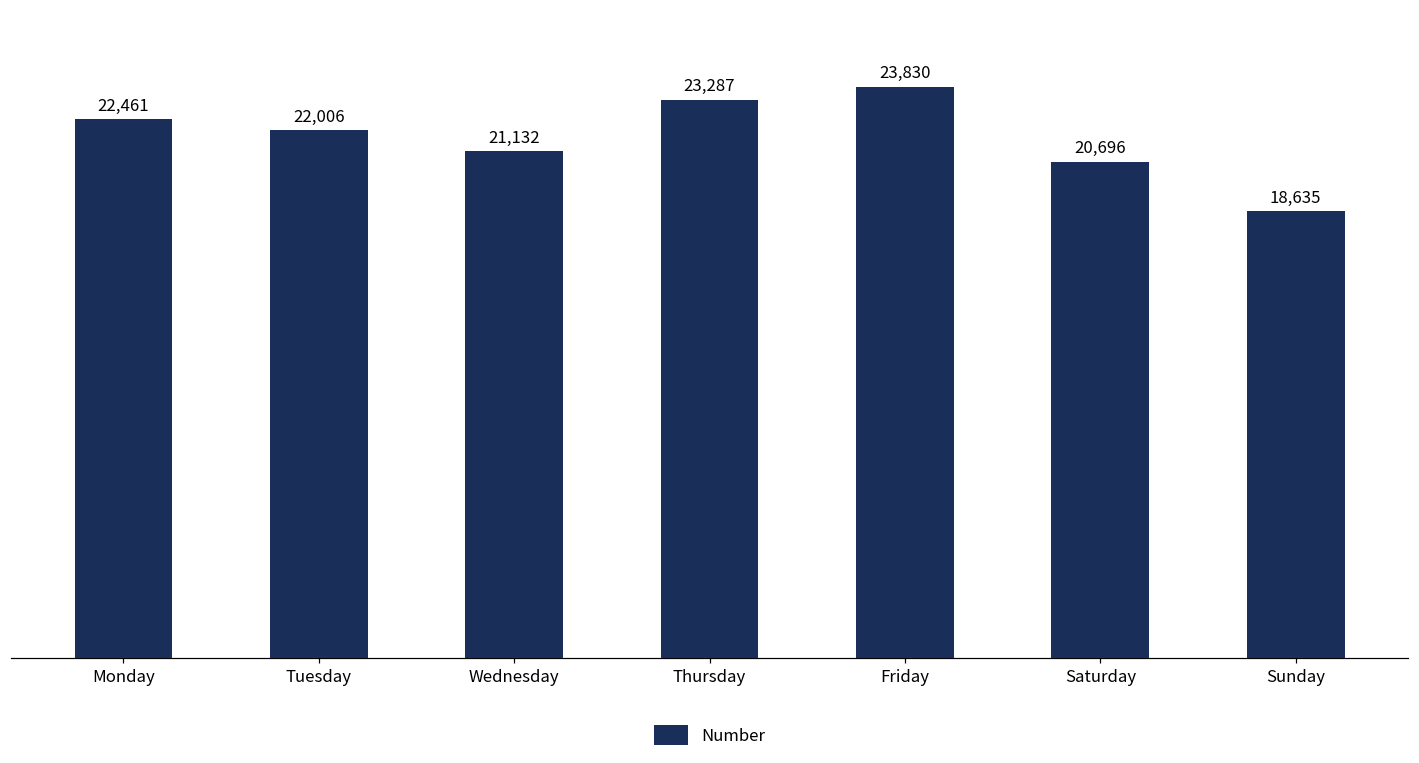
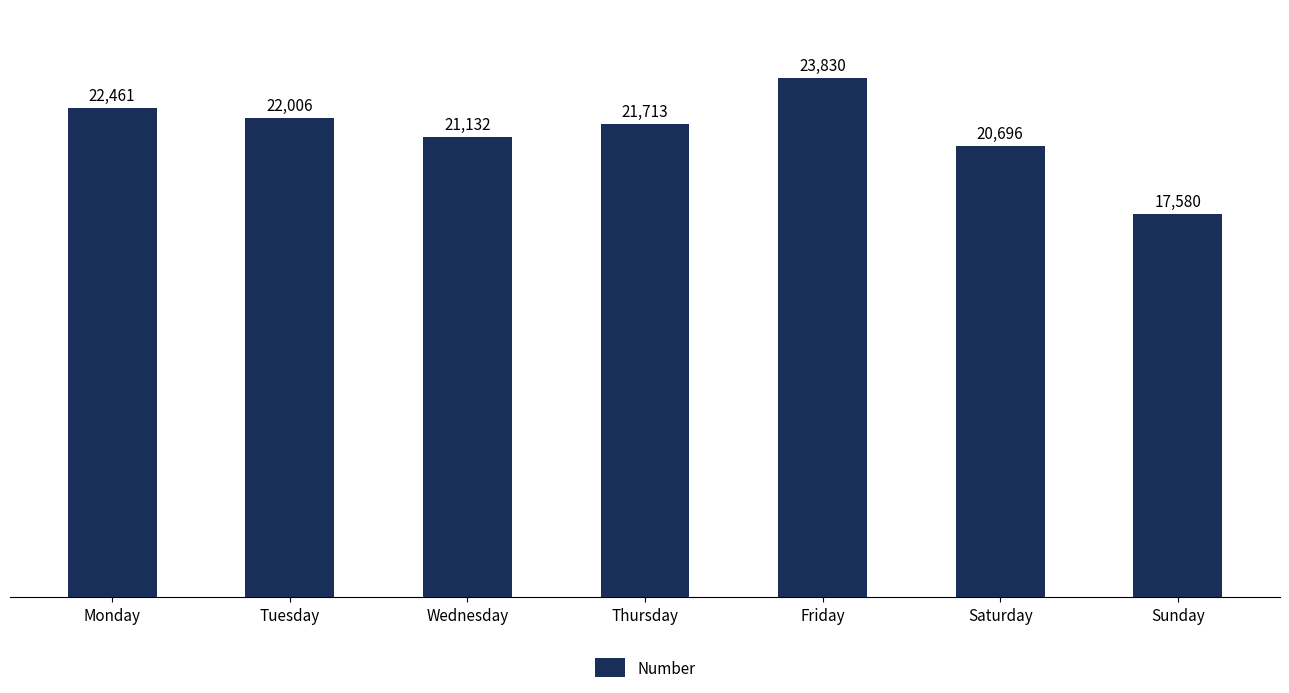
  {
    "Monday": "22,461",
    "Tuesday": "22,006",
    "Wednesday": "21,132",
-   "Thursday": "23,287",
+   "Thursday": "21,713",
    "Friday": "23,830",
    "Saturday": "20,696",
-   "Sunday": "18,635"
+   "Sunday": "17,580"
  }
